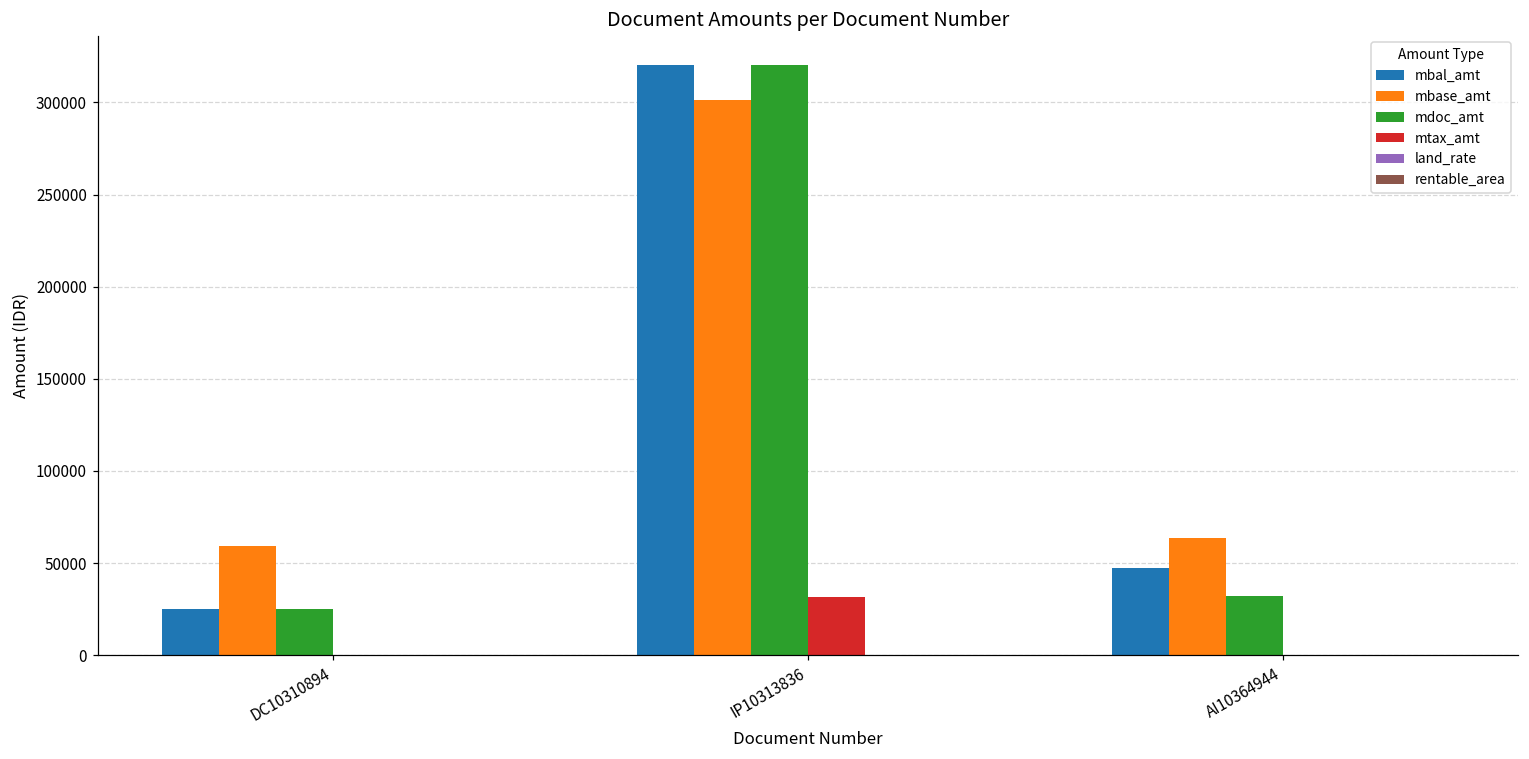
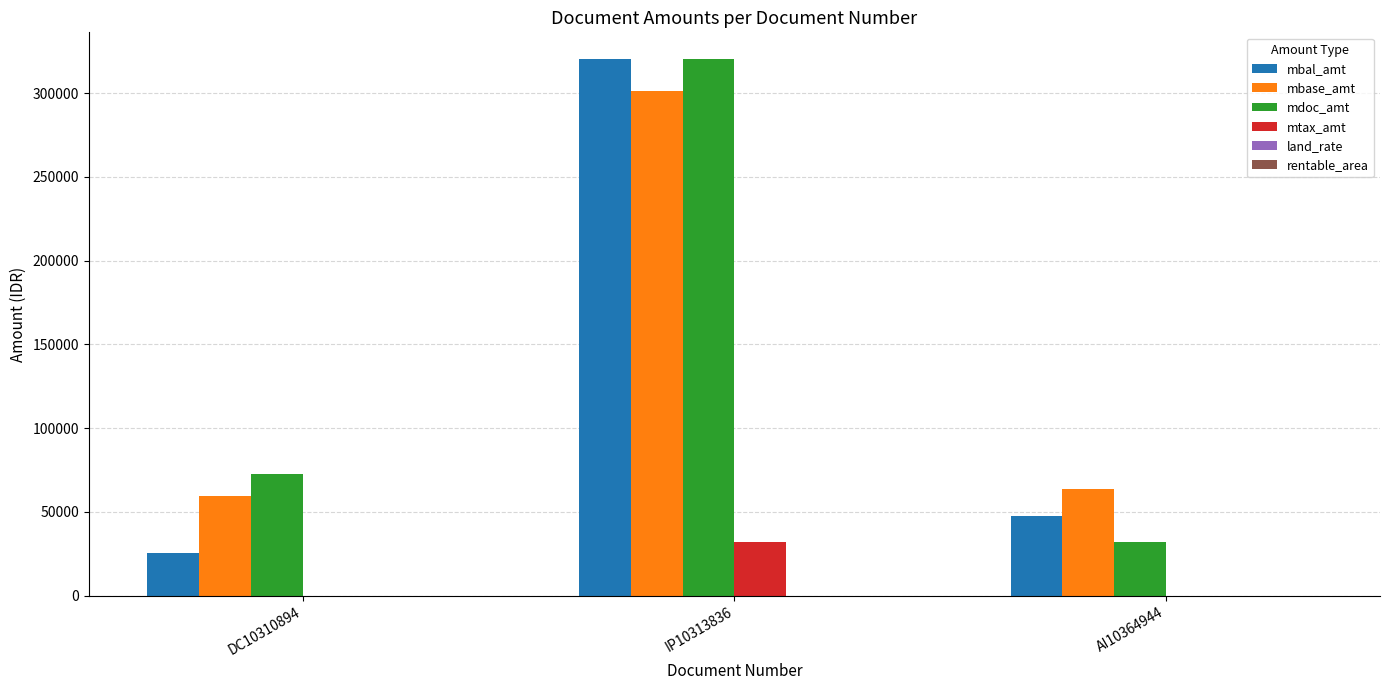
  {
    "mbal_amt": {
      "DC10310894": 25000,
      "IP10313836": 320000,
      "AI10364944": 47000
    },
    "mbase_amt": {
      "DC10310894": 59000,
      "IP10313836": 301000,
      "AI10364944": 64000
    },
    "mdoc_amt": {
-     "DC10310894": 25000,
+     "DC10310894": 73000,
      "IP10313836": 320000,
      "AI10364944": 32000
    },
    "mtax_amt": {
      "DC10310894": 0,
      "IP10313836": 32000,
      "AI10364944": 0
    },
    "land_rate": {
      "DC10310894": 0,
      "IP10313836": 0,
      "AI10364944": 0
    },
    "rentable_area": {
      "DC10310894": 0,
      "IP10313836": 0,
      "AI10364944": 0
    }
  }
